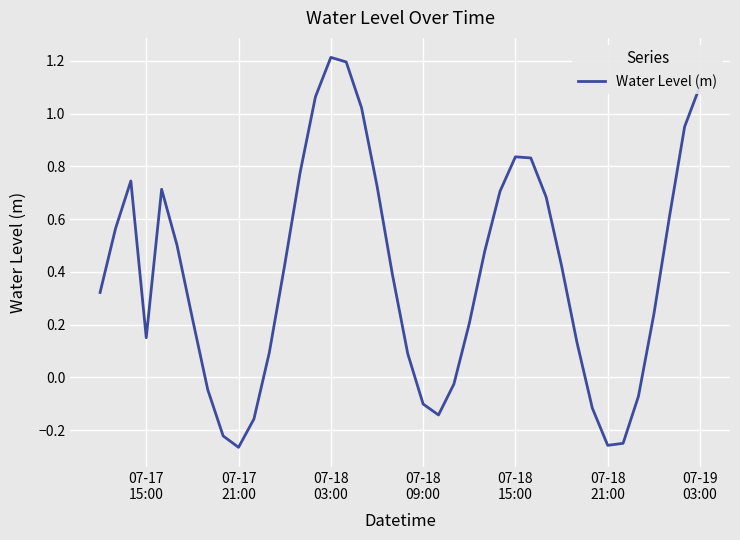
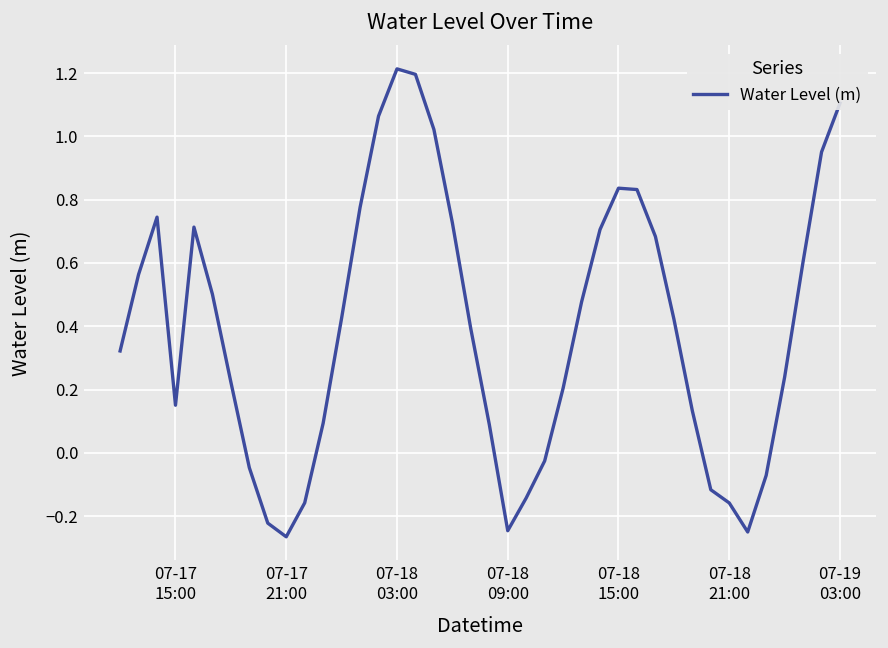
  {
    "07-17 15:00": 0.15,
    "07-17 21:00": -0.27,
    "07-18 03:00": 1.21,
-   "07-18 09:00": -0.10,
+   "07-18 09:00": -0.25,
    "07-18 15:00": 0.84,
-   "07-18 21:00": -0.26
+   "07-18 21:00": -0.16
  }
